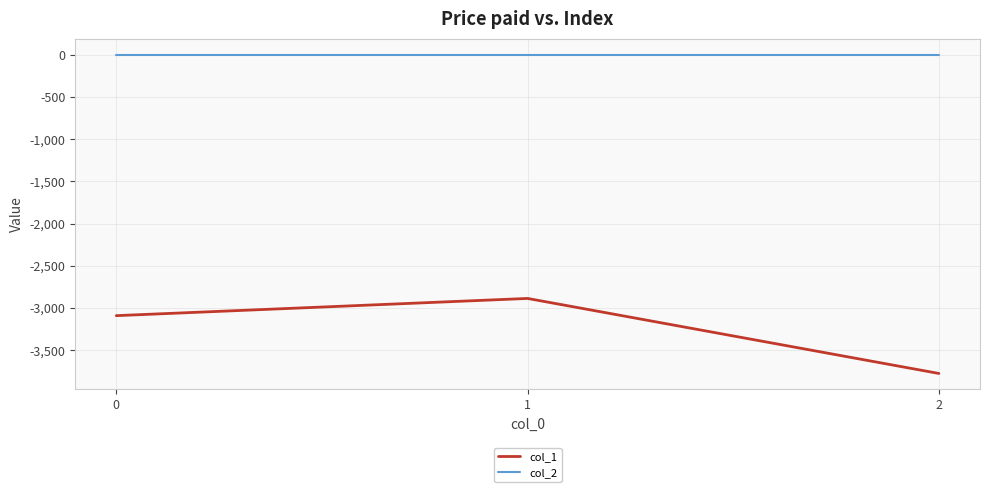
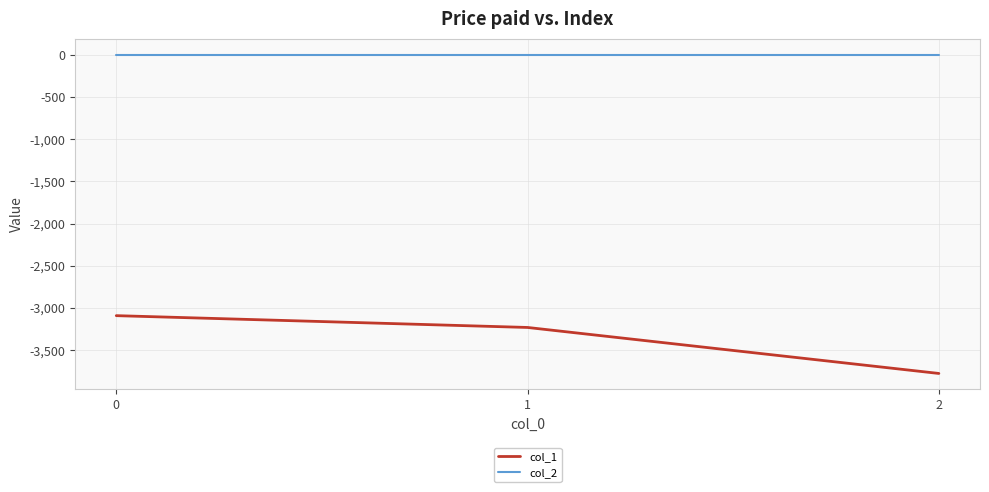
  {
    "col_1": {
      "0": "-3,100",
-     "1": "-2,900",
+     "1": "-3,200",
      "2": "-3,800"
    },
    "col_2": {
      "0": "0",
      "1": "0",
      "2": "0"
    }
  }
